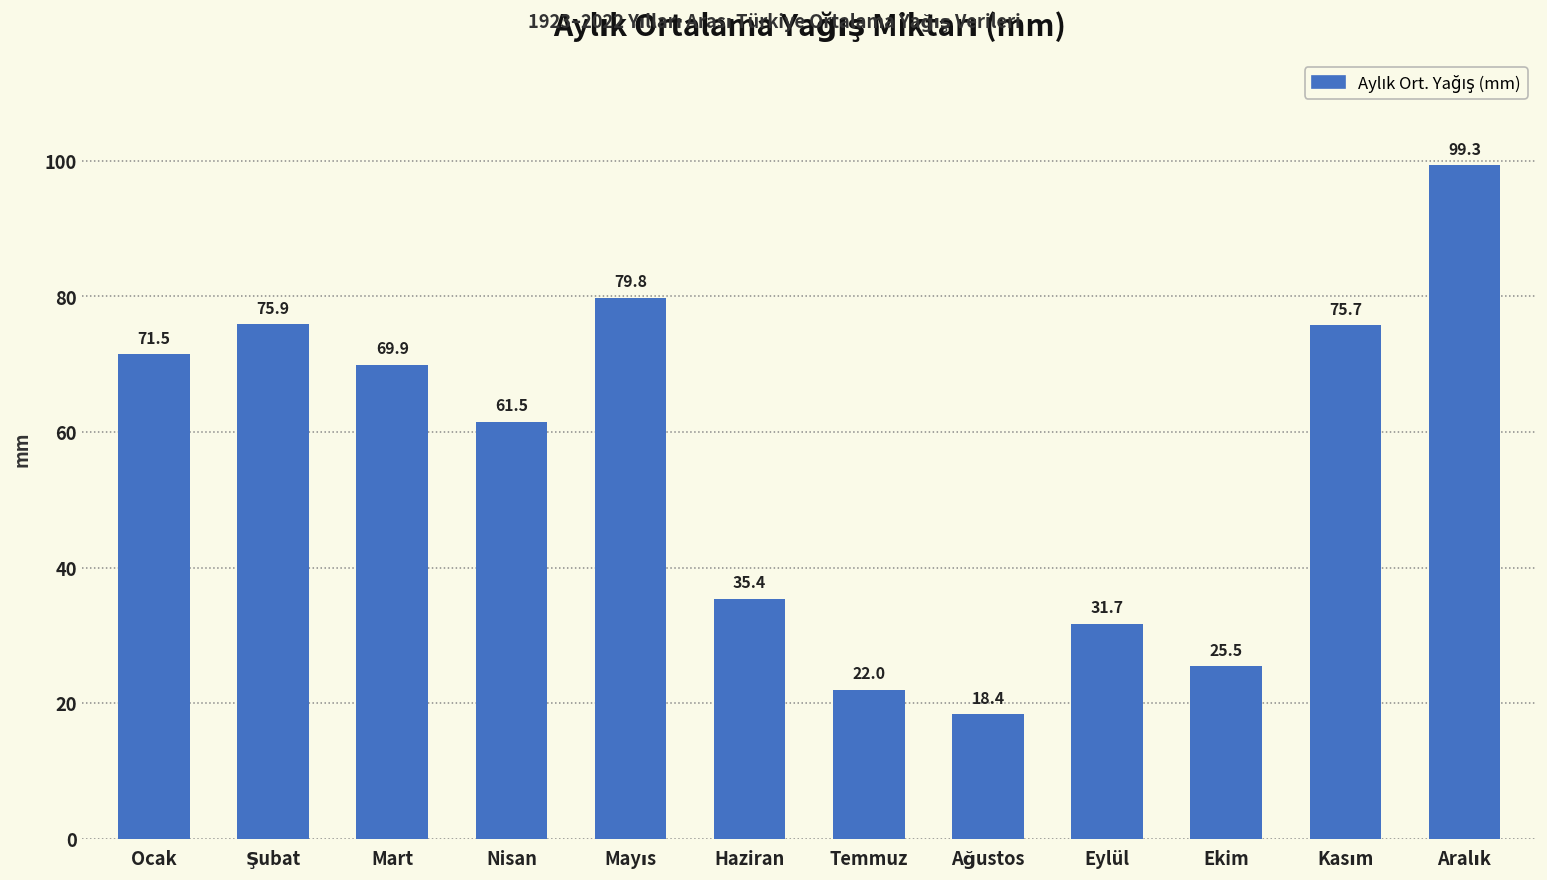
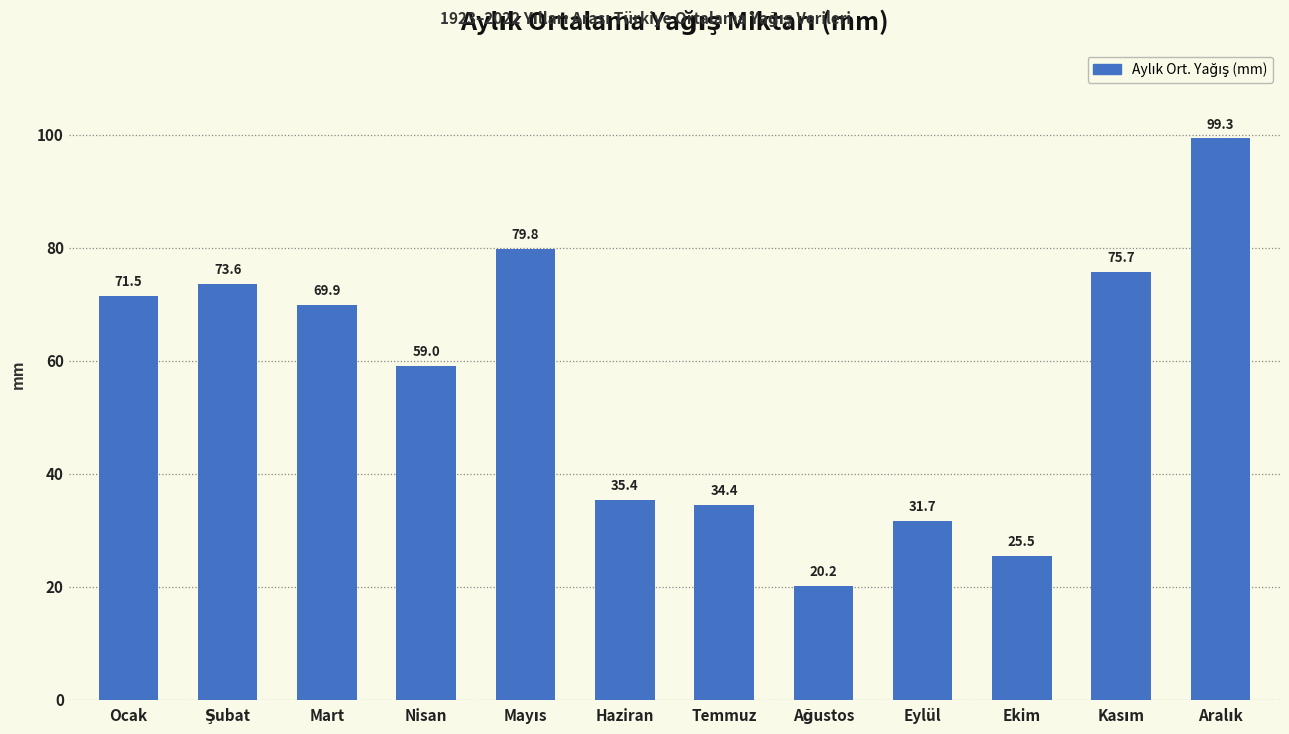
  {
    "Ocak": 71.5,
-   "Şubat": 75.9,
+   "Şubat": 73.6,
    "Mart": 69.9,
-   "Nisan": 61.5,
+   "Nisan": 59.0,
    "Mayıs": 79.8,
    "Haziran": 35.4,
-   "Temmuz": 22.0,
-   "Ağustos": 18.4,
+   "Temmuz": 34.4,
+   "Ağustos": 20.2,
    "Eylül": 31.7,
    "Ekim": 25.5,
    "Kasım": 75.7,
    "Aralık": 99.3
  }
